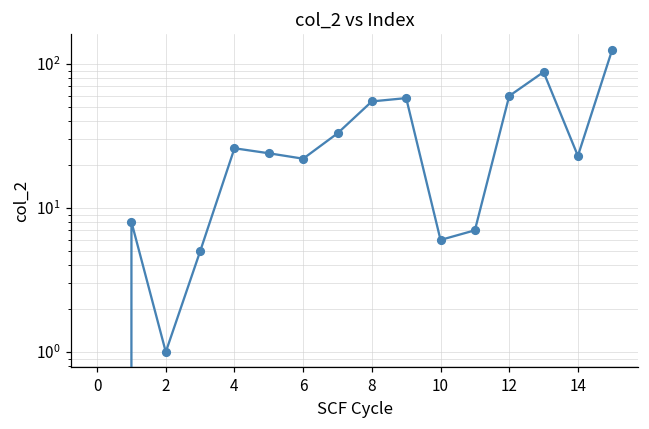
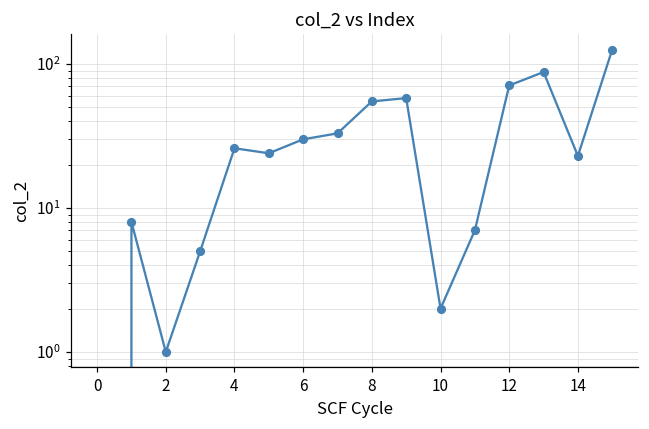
  {
    "2": 1,
    "4": 26,
-   "6": 22,
+   "6": 30,
    "8": 55,
-   "10": 6,
-   "12": 60,
+   "10": 2,
+   "12": 70,
    "14": 23
  }
